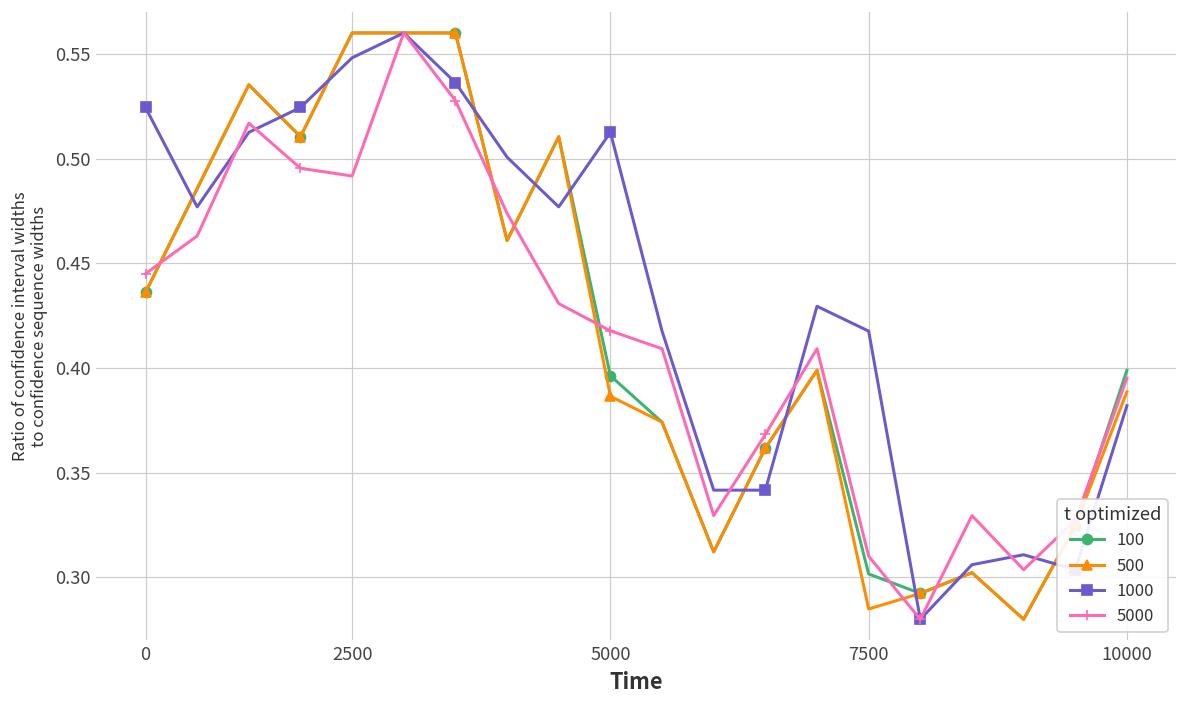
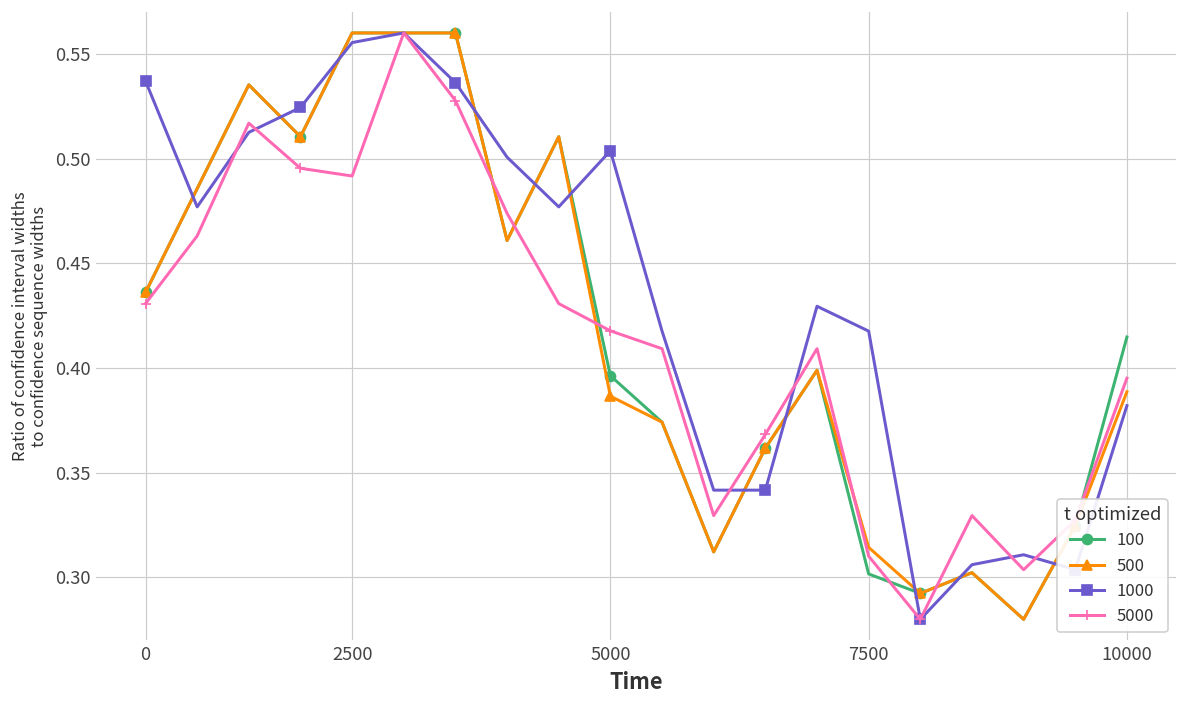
  {
    "100": {
      "5000": 0.396,
      "7500": 0.302,
-     "10000": 0.399
+     "10000": 0.415
    },
    "500": {
      "5000": 0.387,
-     "7500": 0.285,
+     "7500": 0.314,
      "10000": 0.389
    },
    "1000": {
-     "0": 0.524,
-     "2500": 0.548,
-     "5000": 0.513,
+     "0": 0.537,
+     "2500": 0.555,
+     "5000": 0.504,
      "7500": 0.418,
      "10000": 0.382
    },
    "5000": {
-     "0": 0.445,
+     "0": 0.431,
      "2500": 0.492,
      "5000": 0.418,
      "7500": 0.310,
      "10000": 0.395
    }
  }
